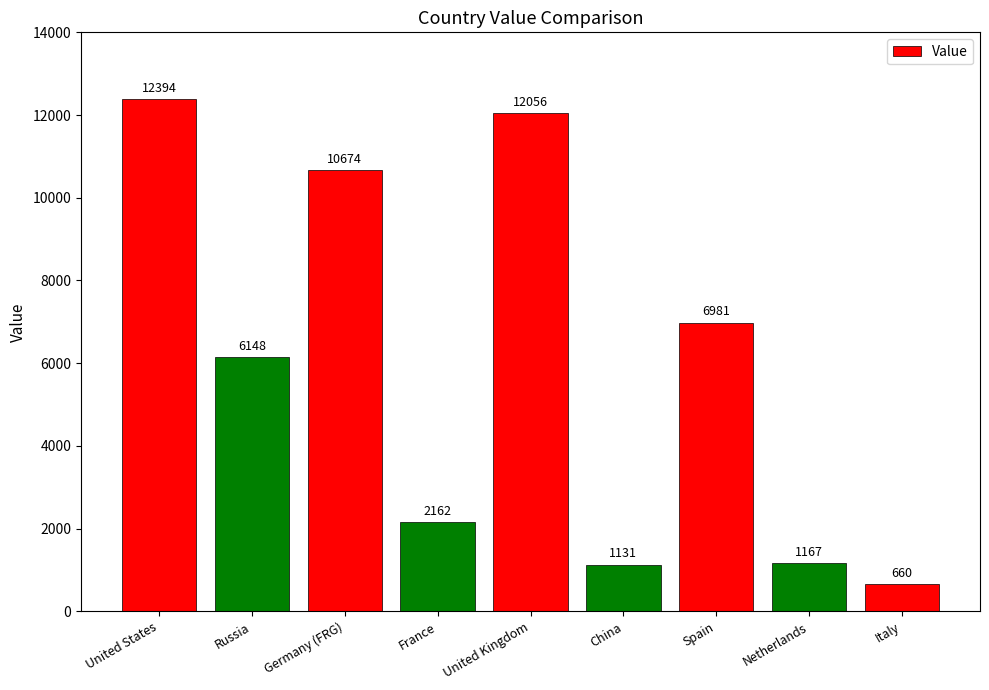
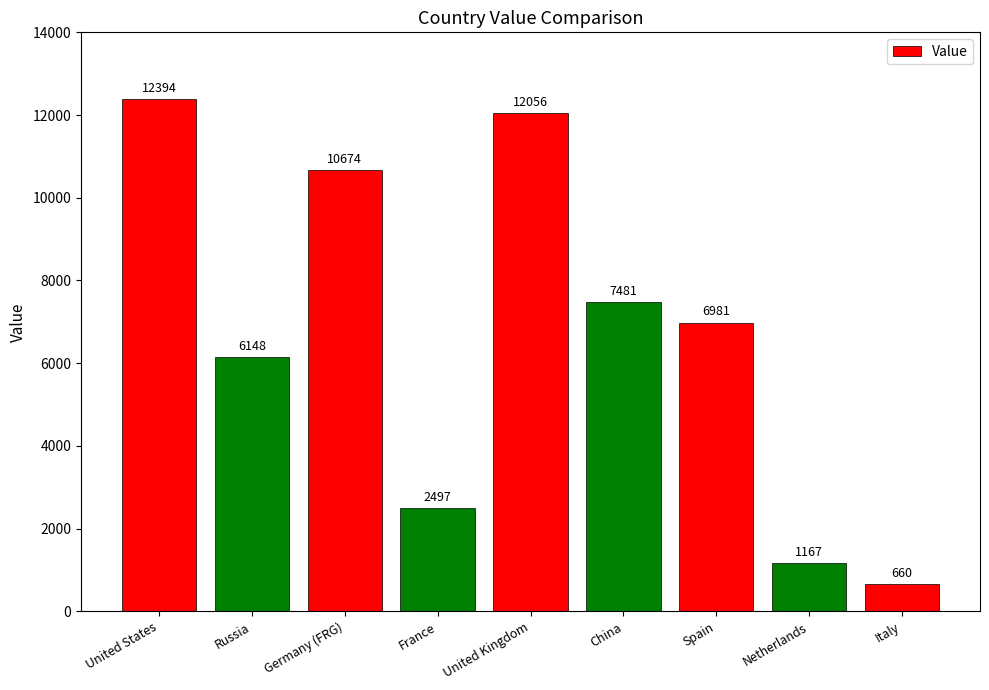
  {
    "United States": 12394,
    "Russia": 6148,
    "Germany (FRG)": 10674,
-   "France": 2162,
+   "France": 2497,
    "United Kingdom": 12056,
-   "China": 1131,
+   "China": 7481,
    "Spain": 6981,
    "Netherlands": 1167,
    "Italy": 660
  }
